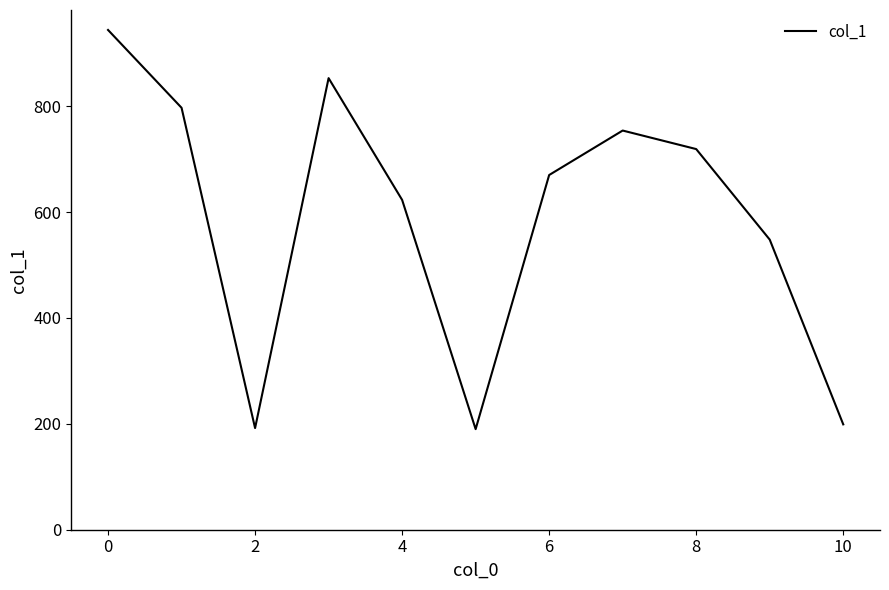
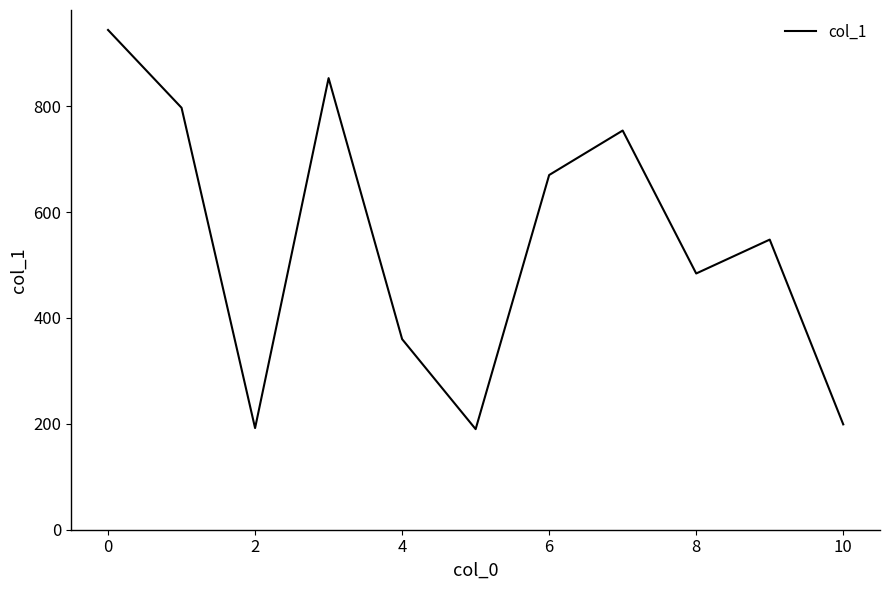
  {
    "0": 940,
    "2": 190,
-   "4": 620,
+   "4": 360,
    "6": 670,
-   "8": 720,
+   "8": 480,
    "10": 200
  }
